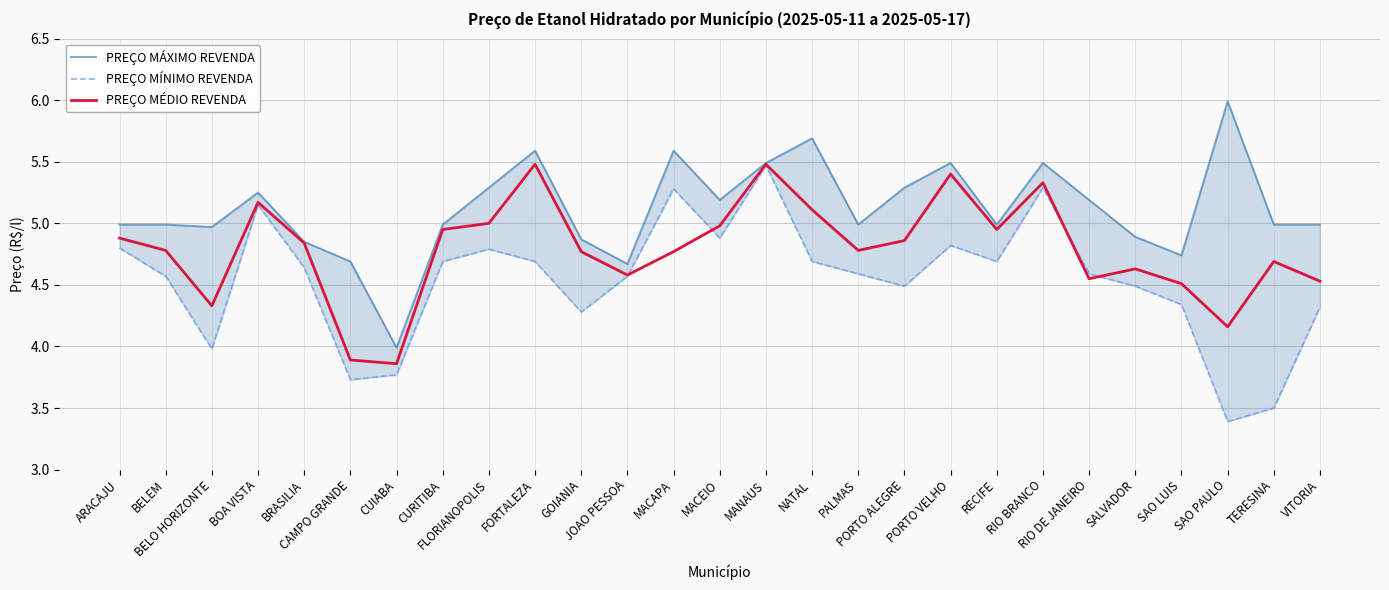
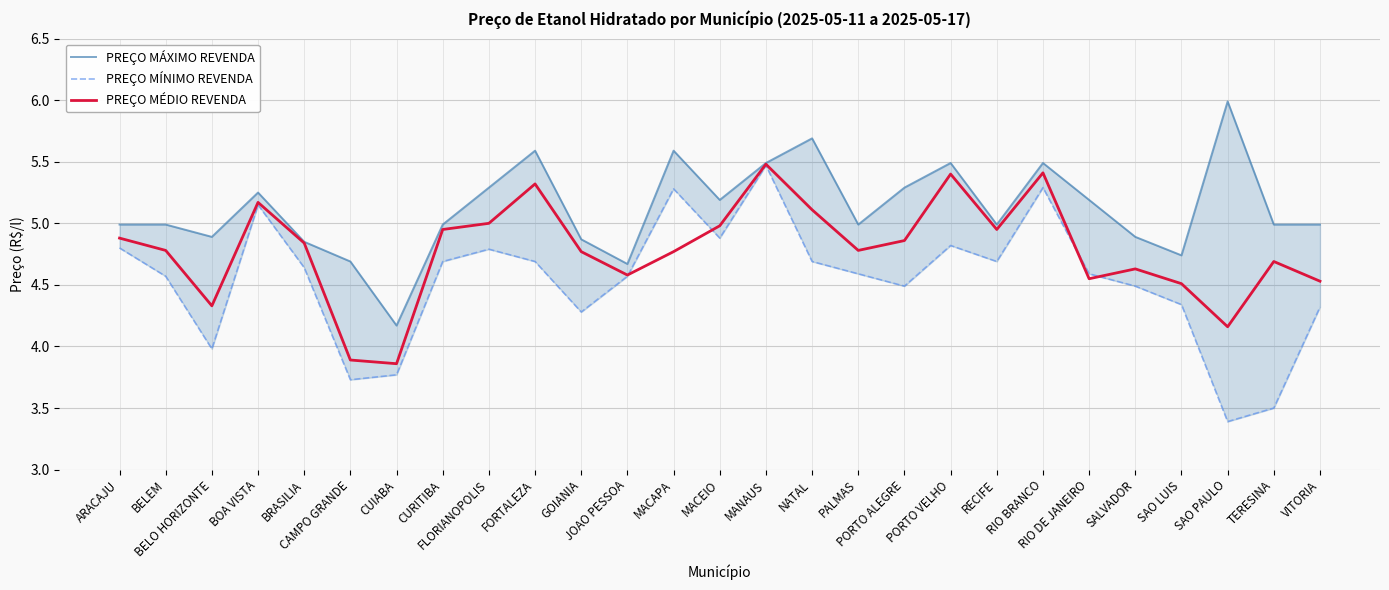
  {
    "PREÇO MÁXIMO REVENDA": {
      "ARACAJU": 4.99,
      "BELEM": 4.99,
-     "BELO HORIZONTE": 4.97,
+     "BELO HORIZONTE": 4.89,
      "BOA VISTA": 5.25,
      "CAMPO GRANDE": 4.69,
-     "CUIABA": 3.99,
+     "CUIABA": 4.17,
      "CURITIBA": 4.99,
      "FLORIANOPOLIS": 5.29,
      "FORTALEZA": 5.59,
      "GOIANIA": 4.87,
      "JOAO PESSOA": 4.67,
      "MACAPA": 5.59,
      "MACEIO": 5.19,
      "NATAL": 5.69,
      "PALMAS": 4.99,
      "PORTO ALEGRE": 5.29,
      "PORTO VELHO": 5.49,
      "RECIFE": 4.99,
      "RIO BRANCO": 5.49,
      "RIO DE JANEIRO": 5.19,
      "SALVADOR": 4.89,
      "SAO LUIS": 4.74,
      "SAO PAULO": 5.99,
      "TERESINA": 4.99,
      "VITORIA": 4.99
    },
    "PREÇO MÍNIMO REVENDA": {
      "ARACAJU": 4.80,
      "BELEM": 4.57,
      "BELO HORIZONTE": 3.98,
      "BRASILIA": 4.64,
      "CAMPO GRANDE": 3.73,
      "CUIABA": 3.77,
      "CURITIBA": 4.69,
      "FLORIANOPOLIS": 4.79,
      "FORTALEZA": 4.69,
      "GOIANIA": 4.28,
      "MACAPA": 5.28,
      "MACEIO": 4.88,
      "NATAL": 4.69,
      "PALMAS": 4.59,
      "PORTO ALEGRE": 4.49,
      "PORTO VELHO": 4.82,
      "RECIFE": 4.69,
      "RIO BRANCO": 5.29,
      "RIO DE JANEIRO": 4.59,
      "SALVADOR": 4.49,
      "SAO LUIS": 4.34,
      "SAO PAULO": 3.39,
      "TERESINA": 3.50,
      "VITORIA": 4.32
    },
    "PREÇO MÉDIO REVENDA": {
      "ARACAJU": 4.88,
      "BELEM": 4.78,
      "BELO HORIZONTE": 4.33,
      "CAMPO GRANDE": 3.89,
      "CUIABA": 3.86,
      "CURITIBA": 4.95,
      "FLORIANOPOLIS": 5.00,
-     "FORTALEZA": 5.48,
+     "FORTALEZA": 5.32,
      "GOIANIA": 4.77,
      "MACAPA": 4.77,
      "MACEIO": 4.98,
      "NATAL": 5.11,
      "PALMAS": 4.78,
      "PORTO ALEGRE": 4.86,
      "PORTO VELHO": 5.40,
      "RECIFE": 4.95,
-     "RIO BRANCO": 5.33,
+     "RIO BRANCO": 5.41,
      "RIO DE JANEIRO": 4.55,
      "SALVADOR": 4.63,
      "SAO LUIS": 4.51,
      "SAO PAULO": 4.16,
      "TERESINA": 4.69,
      "VITORIA": 4.53
    }
  }
